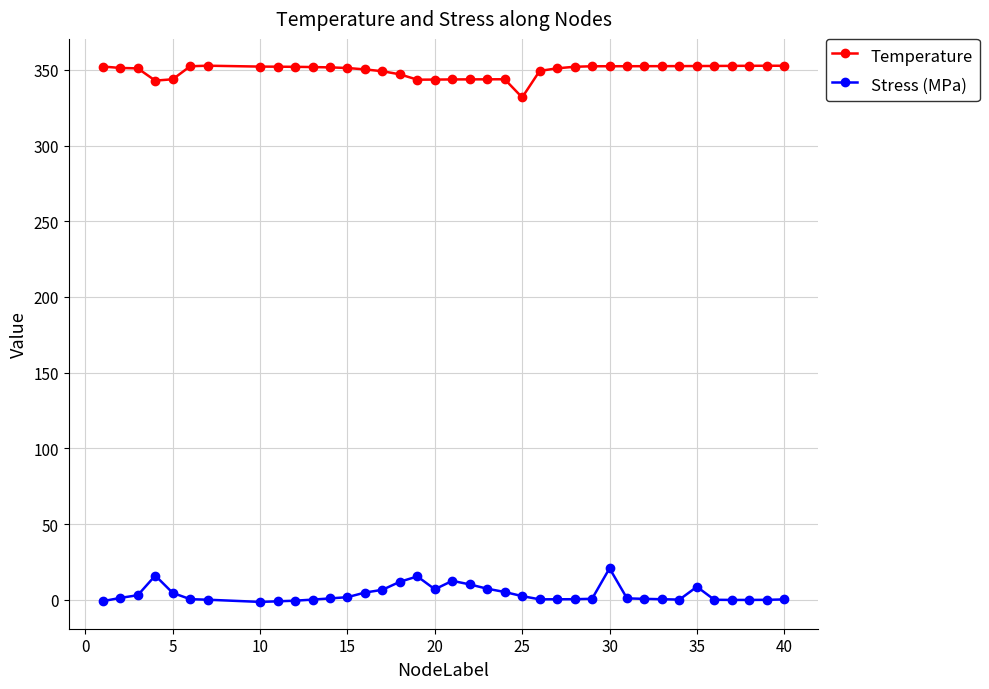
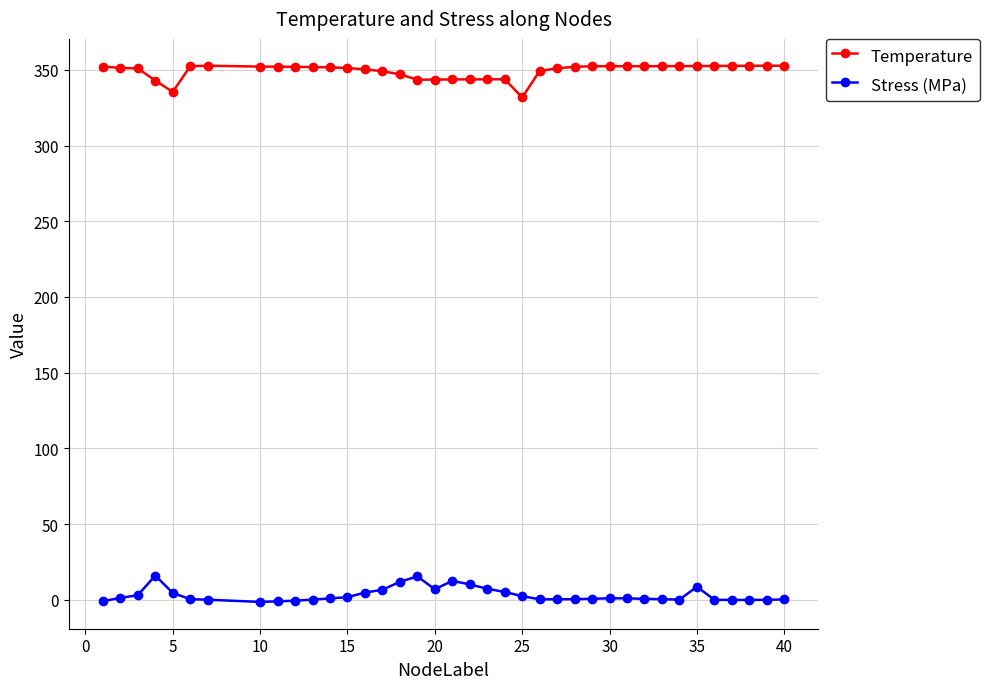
  {
    "Temperature": {
-     "5": 344,
+     "5": 335,
      "10": 352,
      "15": 351,
      "20": 344,
      "25": 332,
      "30": 352,
      "35": 352,
      "40": 353
    },
    "Stress (MPa)": {
      "5": 5,
      "10": -1,
      "15": 2,
      "20": 7,
      "25": 3,
-     "30": 21,
+     "30": 1,
      "35": 9,
      "40": 0
    }
  }
